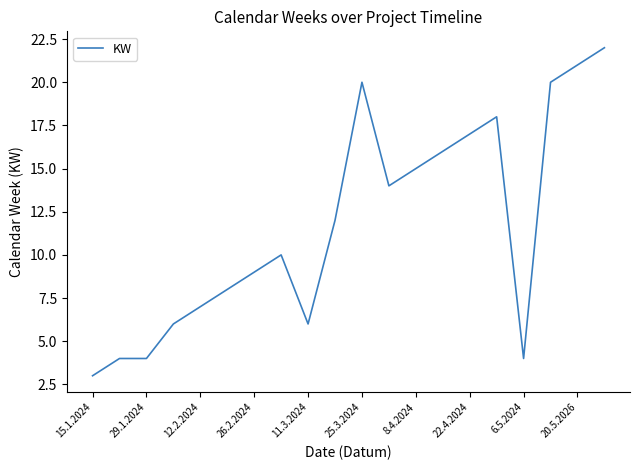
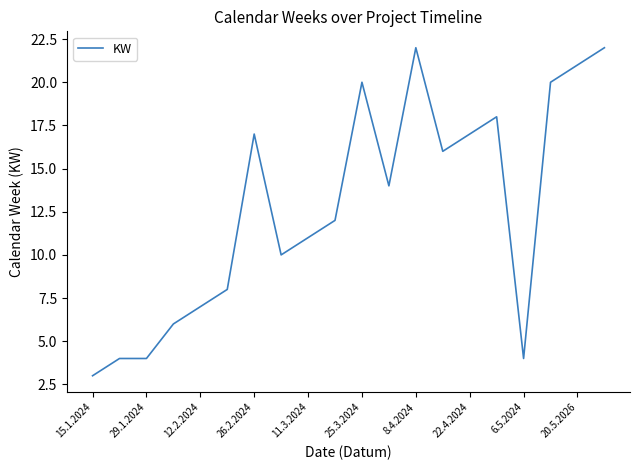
  {
    "15.1.2024": 3,
    "29.1.2024": 4,
    "12.2.2024": 7,
-   "26.2.2024": 9,
-   "11.3.2024": 6,
+   "26.2.2024": 17,
+   "11.3.2024": 11,
    "25.3.2024": 20,
-   "8.4.2024": 15,
+   "8.4.2024": 22,
    "22.4.2024": 17,
    "6.5.2024": 4,
    "20.5.2026": 21
  }
